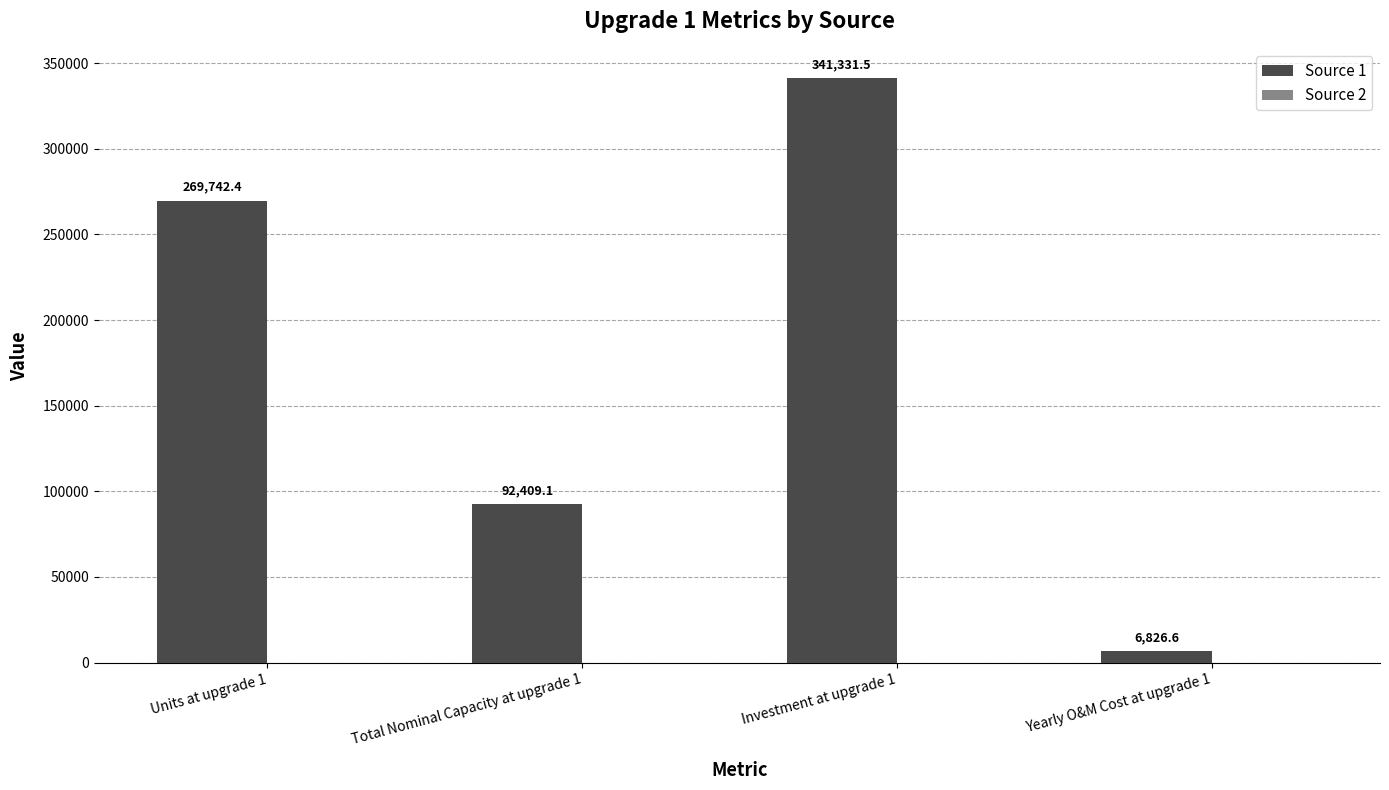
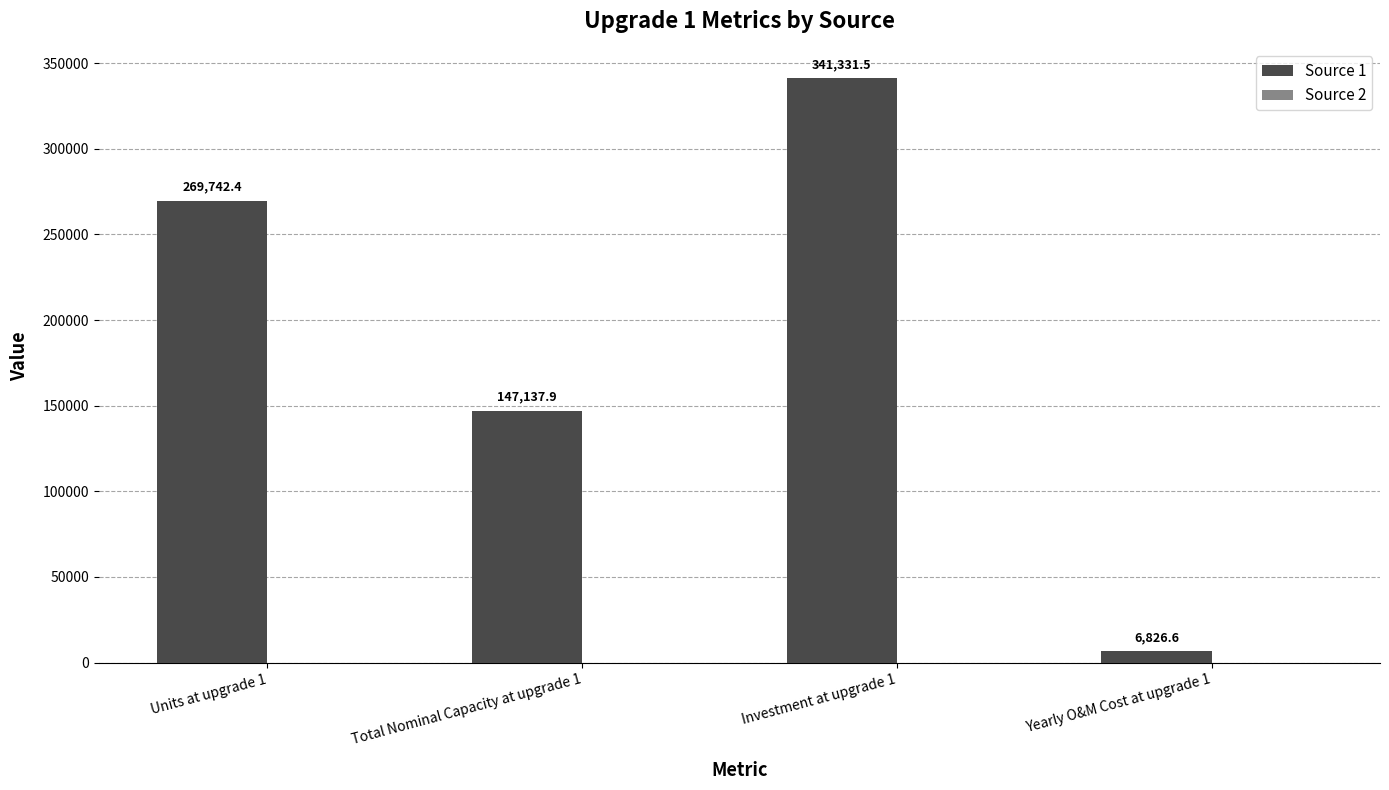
  {
    "Source 1": {
      "Units at upgrade 1": "269,742.4",
-     "Total Nominal Capacity at upgrade 1": "92,409.1",
+     "Total Nominal Capacity at upgrade 1": "147,137.9",
      "Investment at upgrade 1": "341,331.5",
      "Yearly O&M Cost at upgrade 1": "6,826.6"
    },
    "Source 2": {
      "Units at upgrade 1": "0",
      "Total Nominal Capacity at upgrade 1": "0",
      "Investment at upgrade 1": "0",
      "Yearly O&M Cost at upgrade 1": "0"
    }
  }
